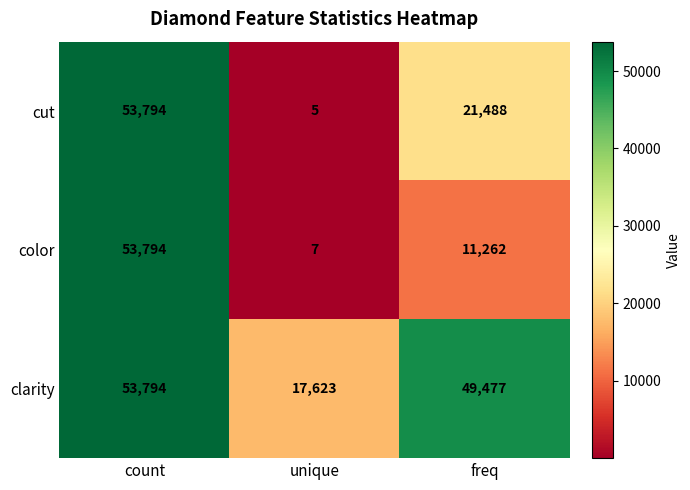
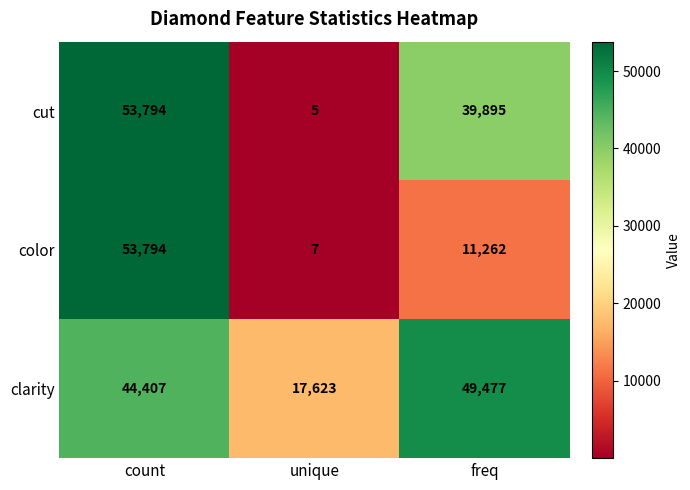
  {
    "cut": {
      "count": "53,794",
      "unique": "5",
-     "freq": "21,488"
+     "freq": "39,895"
    },
    "color": {
      "count": "53,794",
      "unique": "7",
      "freq": "11,262"
    },
    "clarity": {
-     "count": "53,794",
+     "count": "44,407",
      "unique": "17,623",
      "freq": "49,477"
    }
  }
